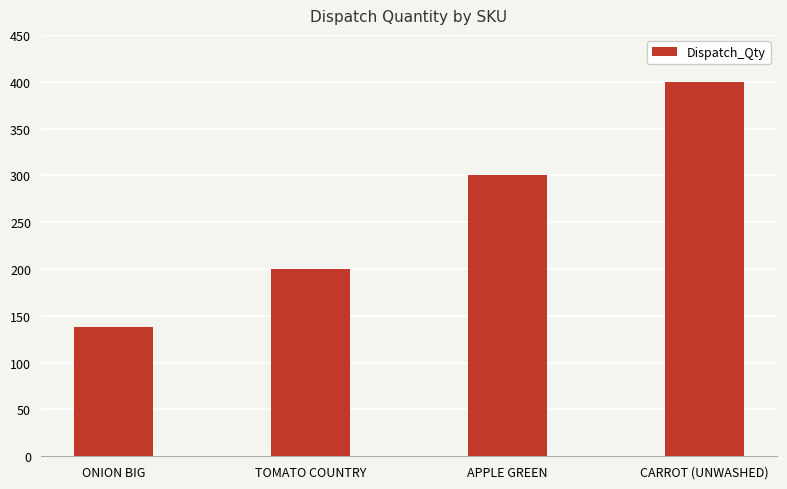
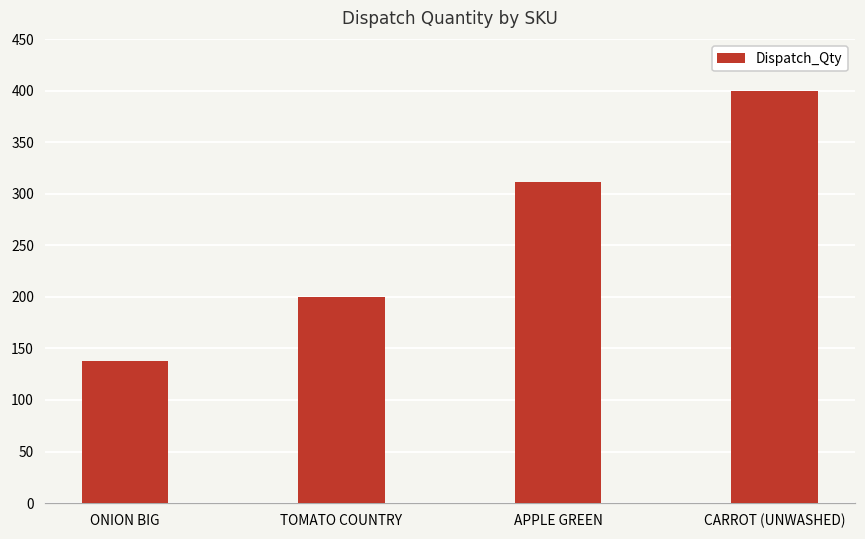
  {
    "ONION BIG": 140,
    "TOMATO COUNTRY": 200,
-   "APPLE GREEN": 300,
+   "APPLE GREEN": 310,
    "CARROT (UNWASHED)": 400
  }
